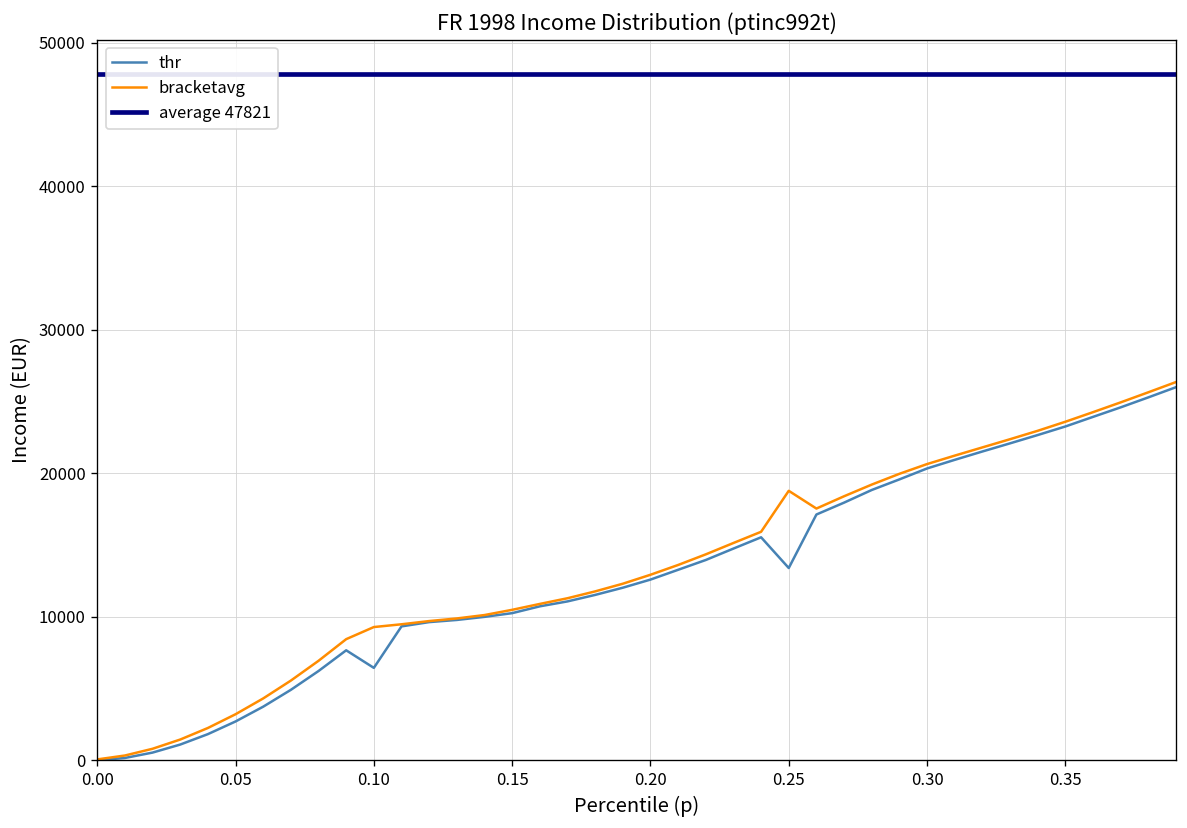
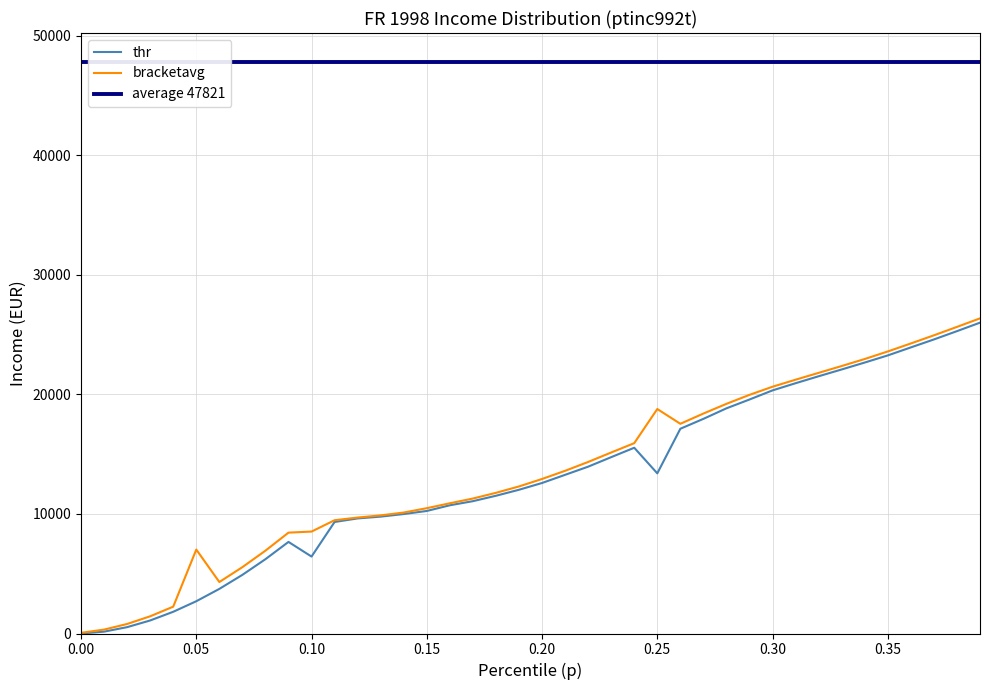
  {
    "thr": {
      "0.05": 2700,
      "0.10": 6400,
      "0.15": 10200,
      "0.20": 12600,
      "0.25": 13400,
      "0.30": 20300,
      "0.35": 23300
    },
    "bracketavg": {
-     "0.05": 3200,
-     "0.10": 9300,
+     "0.05": 7000,
+     "0.10": 8500,
      "0.15": 10500,
      "0.20": 12900,
      "0.25": 18800,
      "0.30": 20600,
      "0.35": 23600
    }
  }
